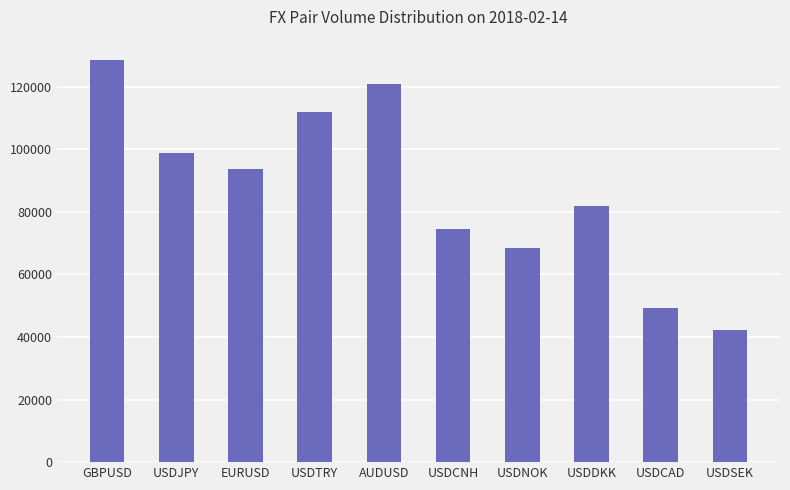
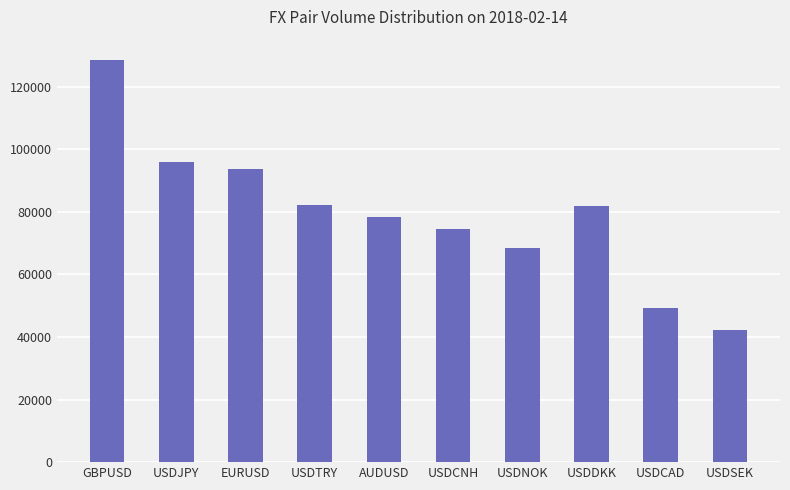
  {
    "GBPUSD": 129000,
-   "USDJPY": 99000,
+   "USDJPY": 96000,
    "EURUSD": 94000,
-   "USDTRY": 112000,
-   "AUDUSD": 121000,
+   "USDTRY": 82000,
+   "AUDUSD": 78000,
    "USDCNH": 74000,
    "USDNOK": 69000,
    "USDDKK": 82000,
    "USDCAD": 49000,
    "USDSEK": 42000
  }
